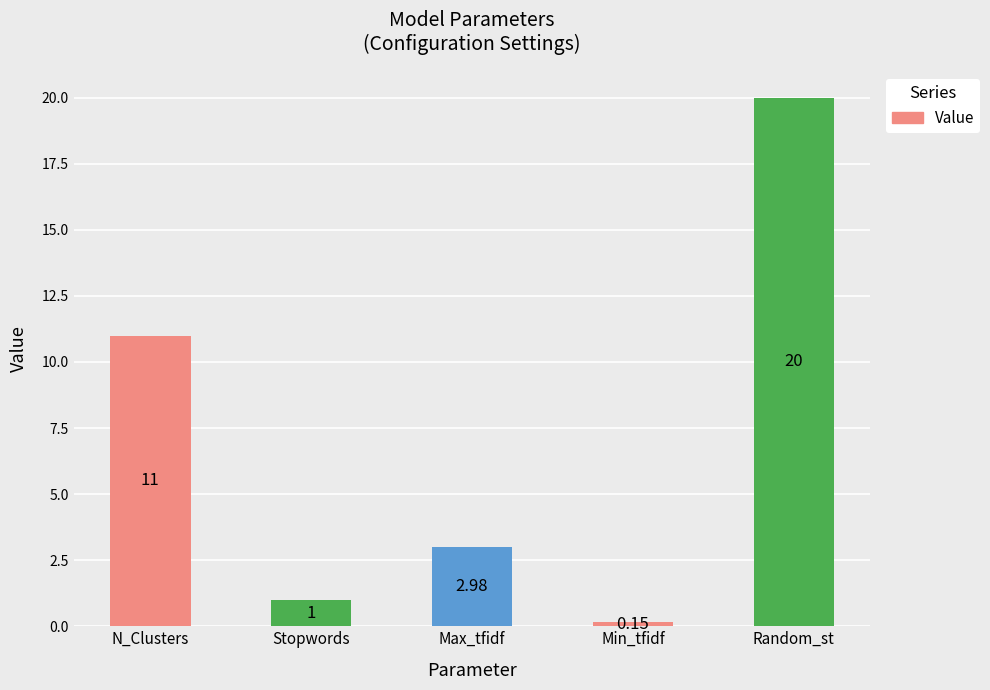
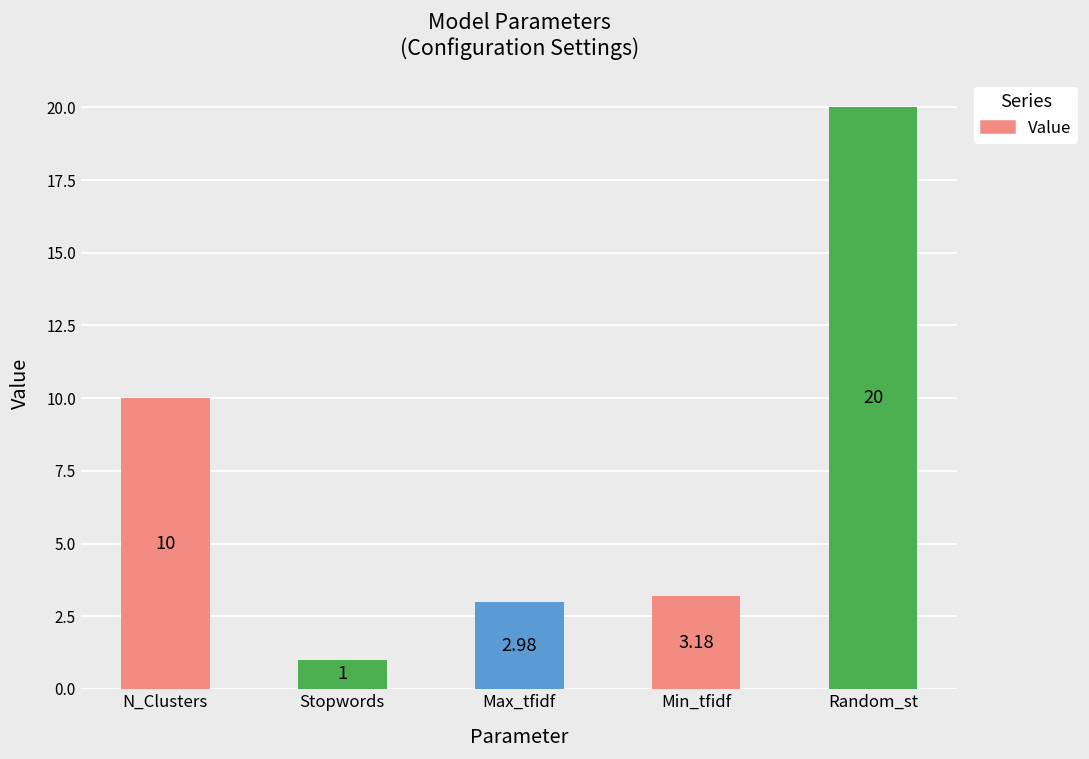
  {
-   "N_Clusters": 11,
+   "N_Clusters": 10,
    "Stopwords": 1,
    "Max_tfidf": 2.98,
-   "Min_tfidf": 0.15,
+   "Min_tfidf": 3.18,
    "Random_st": 20
  }
